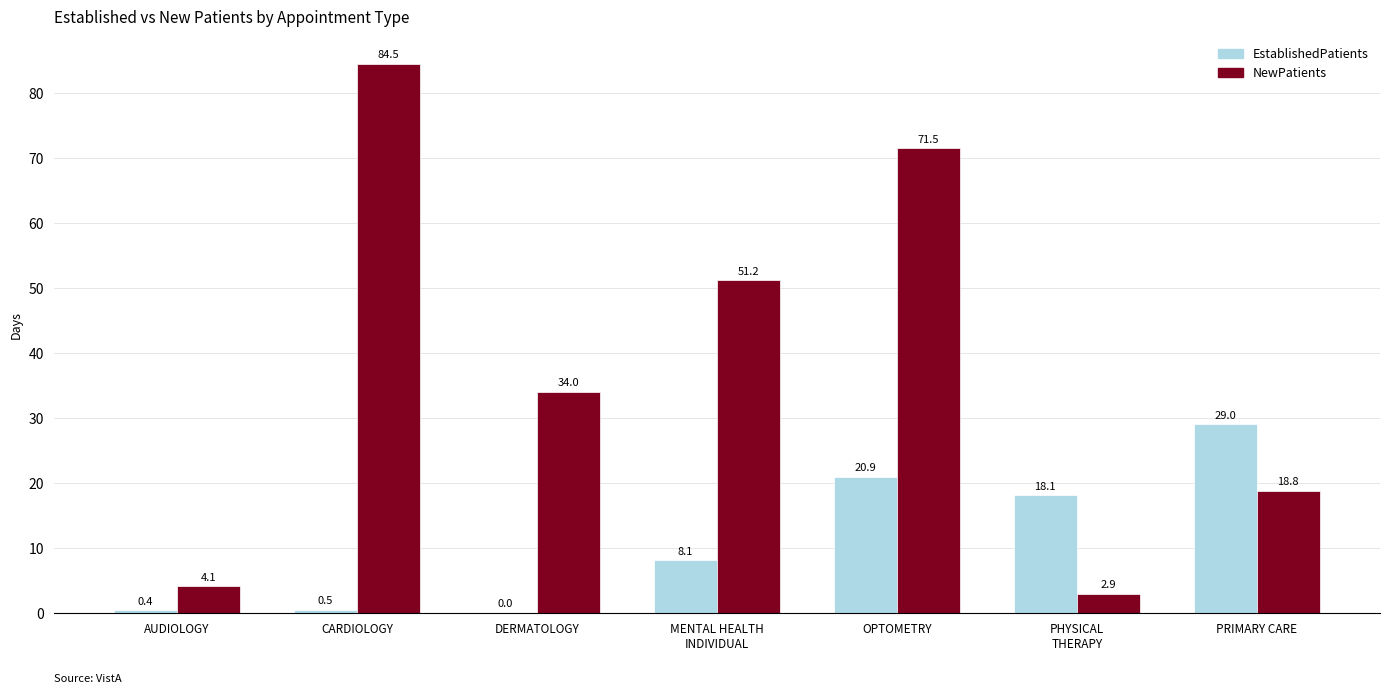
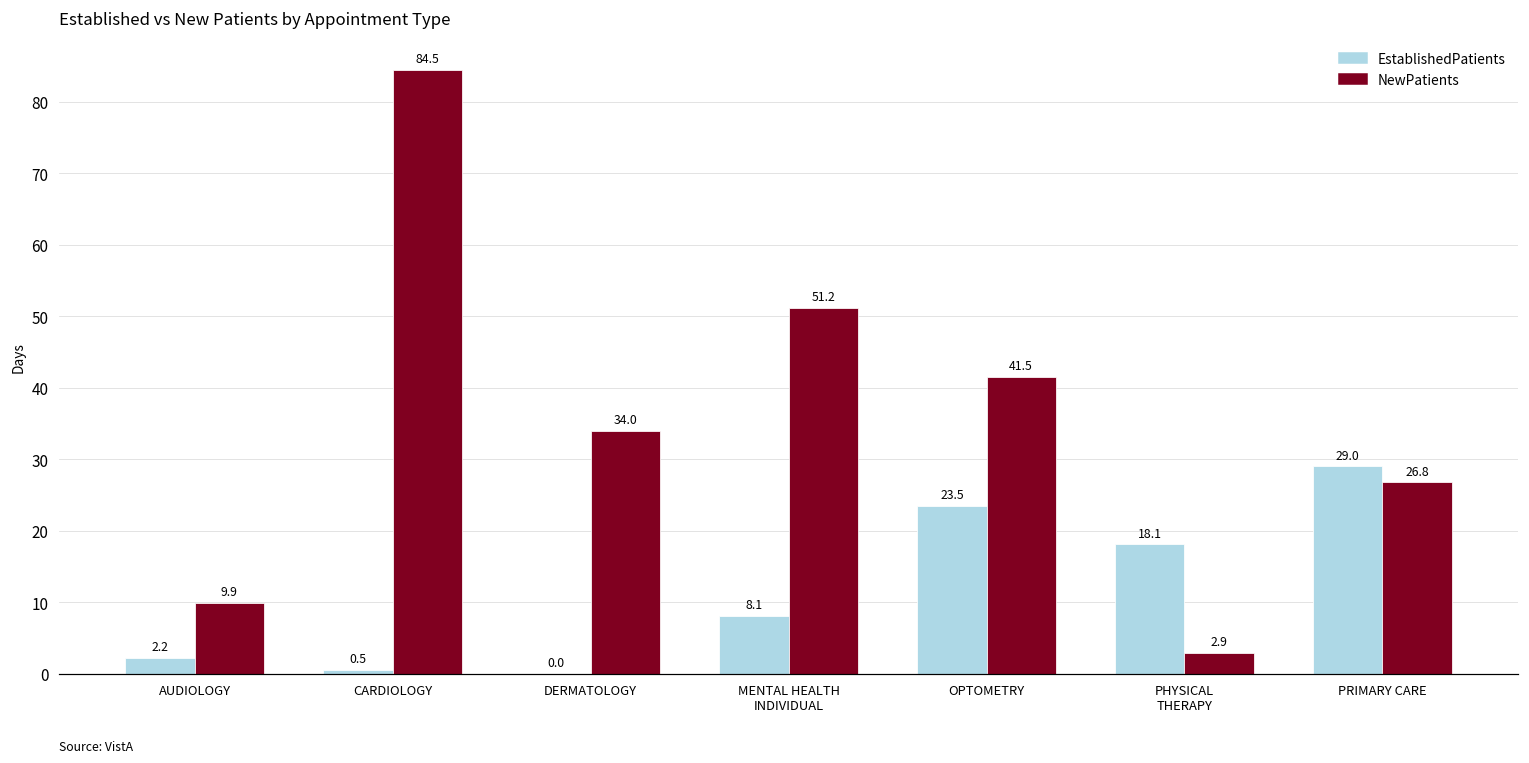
  {
    "EstablishedPatients": {
-     "AUDIOLOGY": 0.4,
+     "AUDIOLOGY": 2.2,
      "CARDIOLOGY": 0.5,
      "DERMATOLOGY": 0.0,
      "MENTAL HEALTH INDIVIDUAL": 8.1,
-     "OPTOMETRY": 20.9,
+     "OPTOMETRY": 23.5,
      "PHYSICAL THERAPY": 18.1,
      "PRIMARY CARE": 29.0
    },
    "NewPatients": {
-     "AUDIOLOGY": 4.1,
+     "AUDIOLOGY": 9.9,
      "CARDIOLOGY": 84.5,
      "DERMATOLOGY": 34.0,
      "MENTAL HEALTH INDIVIDUAL": 51.2,
-     "OPTOMETRY": 71.5,
+     "OPTOMETRY": 41.5,
      "PHYSICAL THERAPY": 2.9,
-     "PRIMARY CARE": 18.8
+     "PRIMARY CARE": 26.8
    }
  }
